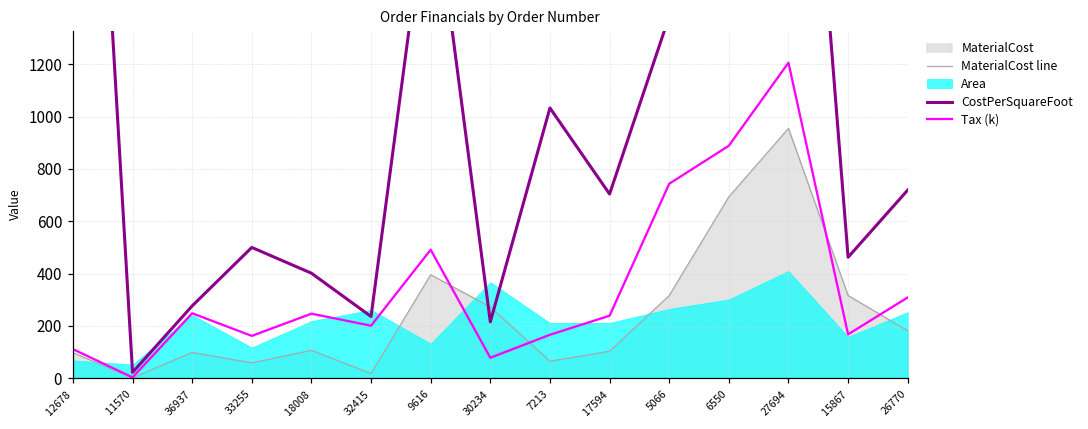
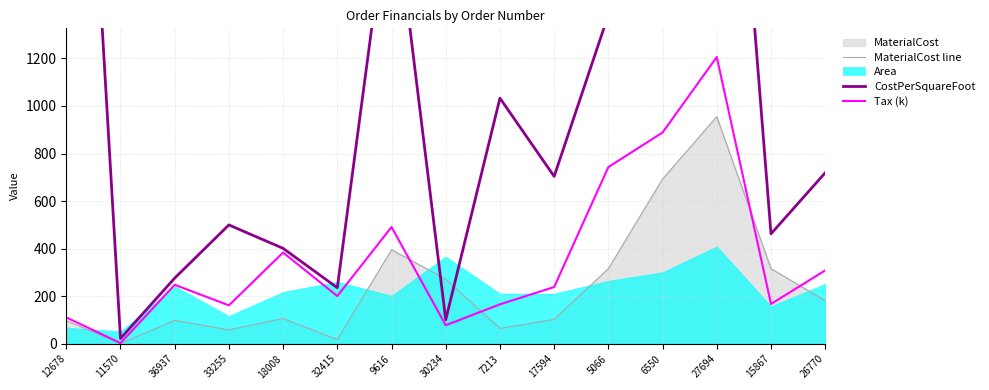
  {
    "MaterialCost": {
      "12678": 100,
      "36937": 100,
      "33255": 60,
      "18008": 110,
      "32415": 20,
      "9616": 400,
      "30234": 270,
      "7213": 60,
      "17594": 100,
      "5066": 320,
      "6550": 690,
      "27694": 950,
      "15867": 320,
      "26770": 180
    },
    "Area": {
      "12678": 70,
      "11570": 50,
      "33255": 120,
      "18008": 220,
      "32415": 260,
-     "9616": 130,
+     "9616": 200,
      "30234": 370,
      "7213": 210,
      "17594": 210,
      "5066": 260,
      "6550": 300,
      "27694": 410,
      "26770": 250
    },
    "CostPerSquareFoot": {
      "11570": 20,
      "36937": 280,
      "33255": 500,
      "18008": 400,
      "32415": 240,
-     "30234": 220,
+     "30234": 100,
      "7213": 1030,
      "17594": 700,
      "15867": 460,
      "26770": 720
    },
    "Tax (k)": {
      "12678": 110,
      "33255": 160,
-     "18008": 250,
+     "18008": 380,
      "32415": 200,
      "9616": 490,
      "30234": 80,
      "7213": 170,
      "17594": 240,
      "5066": 740,
      "6550": 890,
      "27694": 1210,
      "26770": 310
    }
  }
